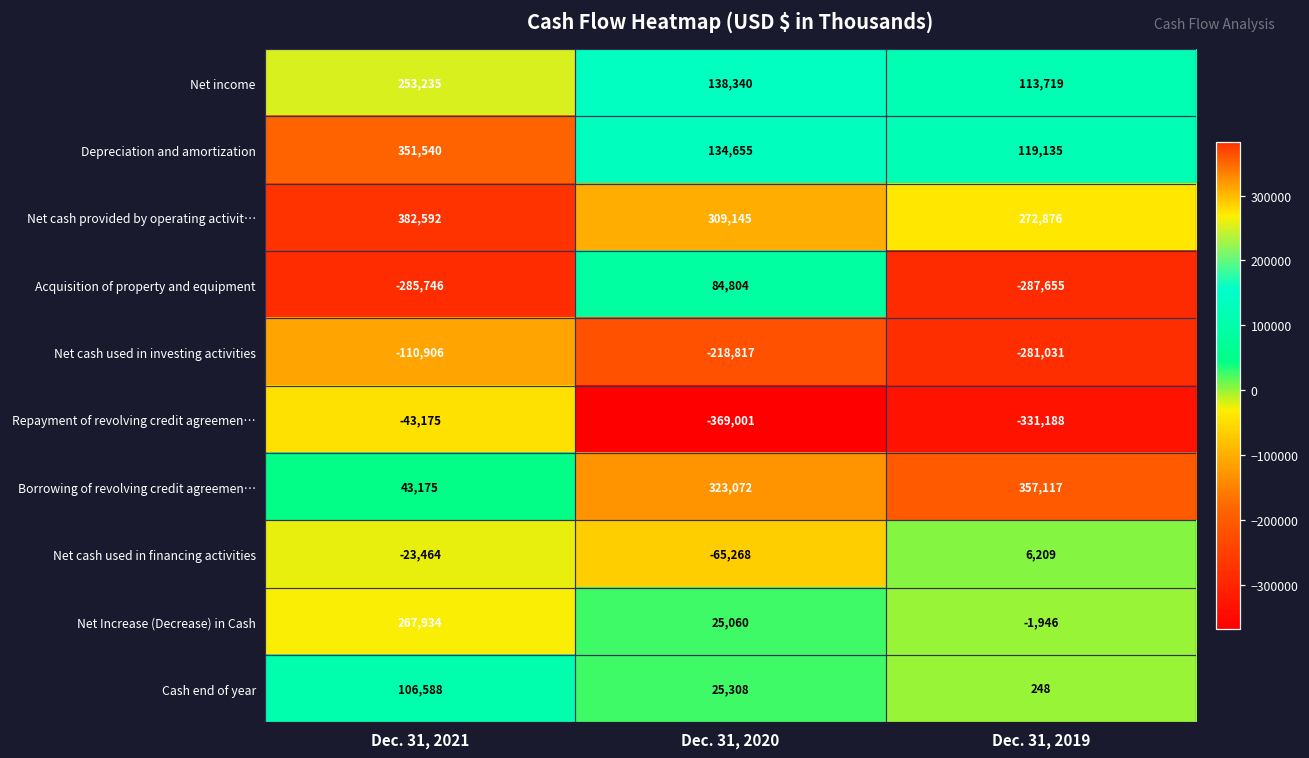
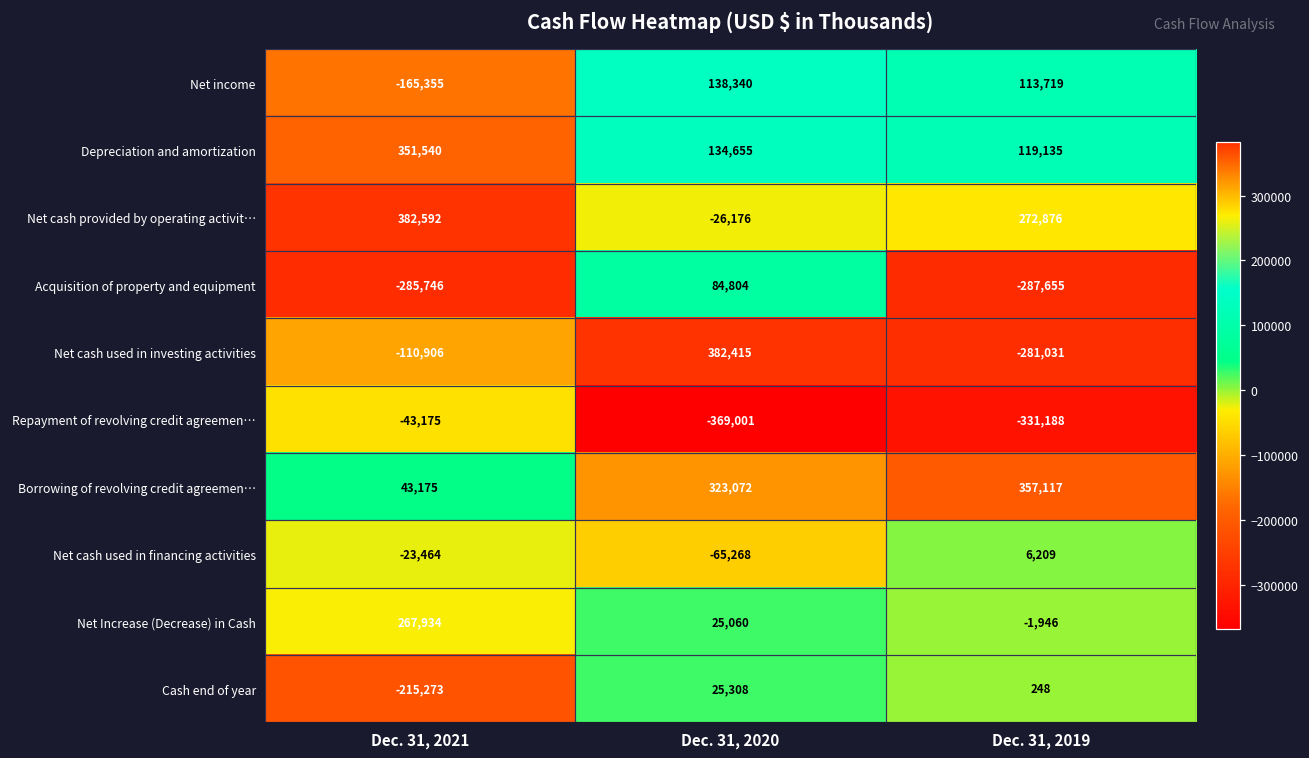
  {
    "Net income": {
-     "Dec. 31, 2021": "253,235",
+     "Dec. 31, 2021": "-165,355",
      "Dec. 31, 2020": "138,340",
      "Dec. 31, 2019": "113,719"
    },
    "Depreciation and amortization": {
      "Dec. 31, 2021": "351,540",
      "Dec. 31, 2020": "134,655",
      "Dec. 31, 2019": "119,135"
    },
    "Net cash provided by operating activit…": {
      "Dec. 31, 2021": "382,592",
-     "Dec. 31, 2020": "309,145",
+     "Dec. 31, 2020": "-26,176",
      "Dec. 31, 2019": "272,876"
    },
    "Acquisition of property and equipment": {
      "Dec. 31, 2021": "-285,746",
      "Dec. 31, 2020": "84,804",
      "Dec. 31, 2019": "-287,655"
    },
    "Net cash used in investing activities": {
      "Dec. 31, 2021": "-110,906",
-     "Dec. 31, 2020": "-218,817",
+     "Dec. 31, 2020": "382,415",
      "Dec. 31, 2019": "-281,031"
    },
    "Repayment of revolving credit agreemen…": {
      "Dec. 31, 2021": "-43,175",
      "Dec. 31, 2020": "-369,001",
      "Dec. 31, 2019": "-331,188"
    },
    "Borrowing of revolving credit agreemen…": {
      "Dec. 31, 2021": "43,175",
      "Dec. 31, 2020": "323,072",
      "Dec. 31, 2019": "357,117"
    },
    "Net cash used in financing activities": {
      "Dec. 31, 2021": "-23,464",
      "Dec. 31, 2020": "-65,268",
      "Dec. 31, 2019": "6,209"
    },
    "Net Increase (Decrease) in Cash": {
      "Dec. 31, 2021": "267,934",
      "Dec. 31, 2020": "25,060",
      "Dec. 31, 2019": "-1,946"
    },
    "Cash end of year": {
-     "Dec. 31, 2021": "106,588",
+     "Dec. 31, 2021": "-215,273",
      "Dec. 31, 2020": "25,308",
      "Dec. 31, 2019": "248"
    }
  }
